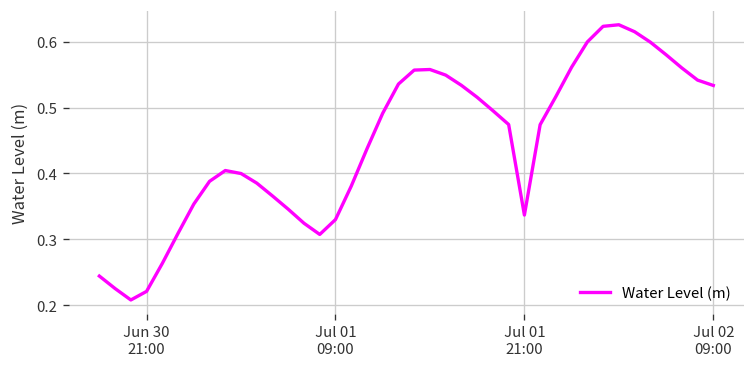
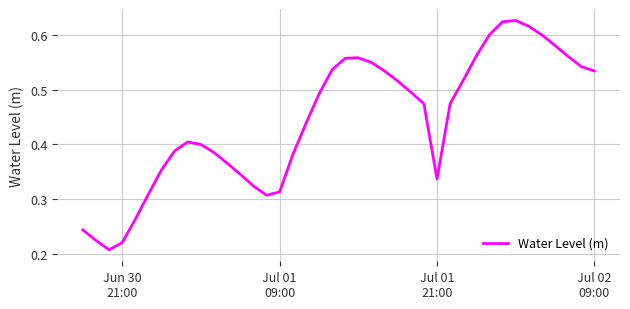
  {
    "Jun 30 21:00": 0.22,
-   "Jul 01 09:00": 0.33,
+   "Jul 01 09:00": 0.31,
    "Jul 01 21:00": 0.34,
    "Jul 02 09:00": 0.53
  }
